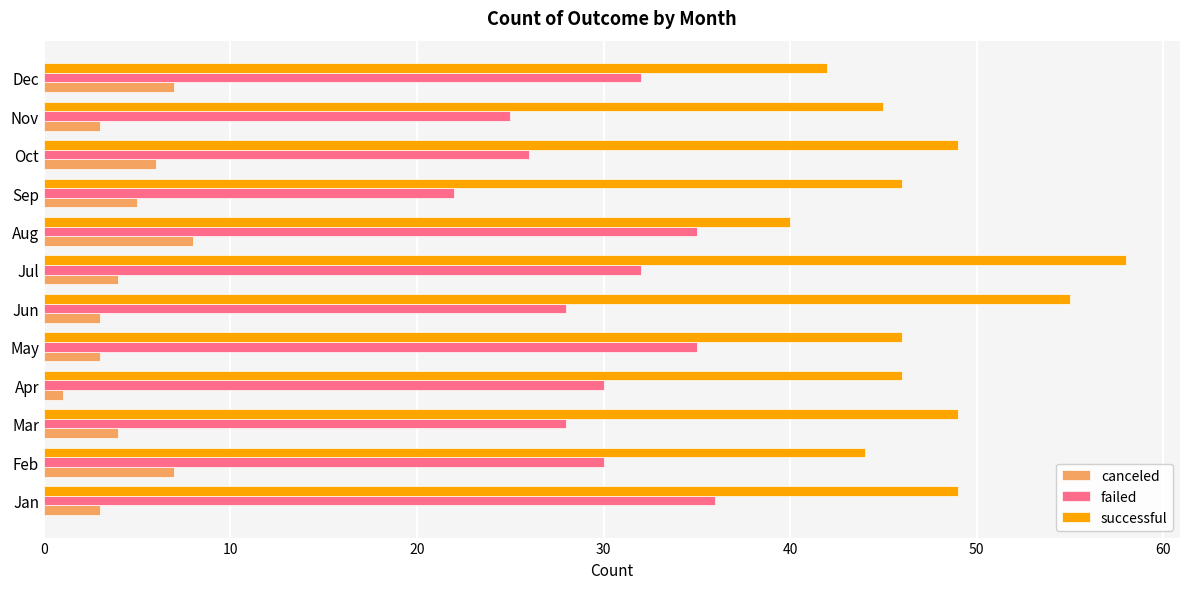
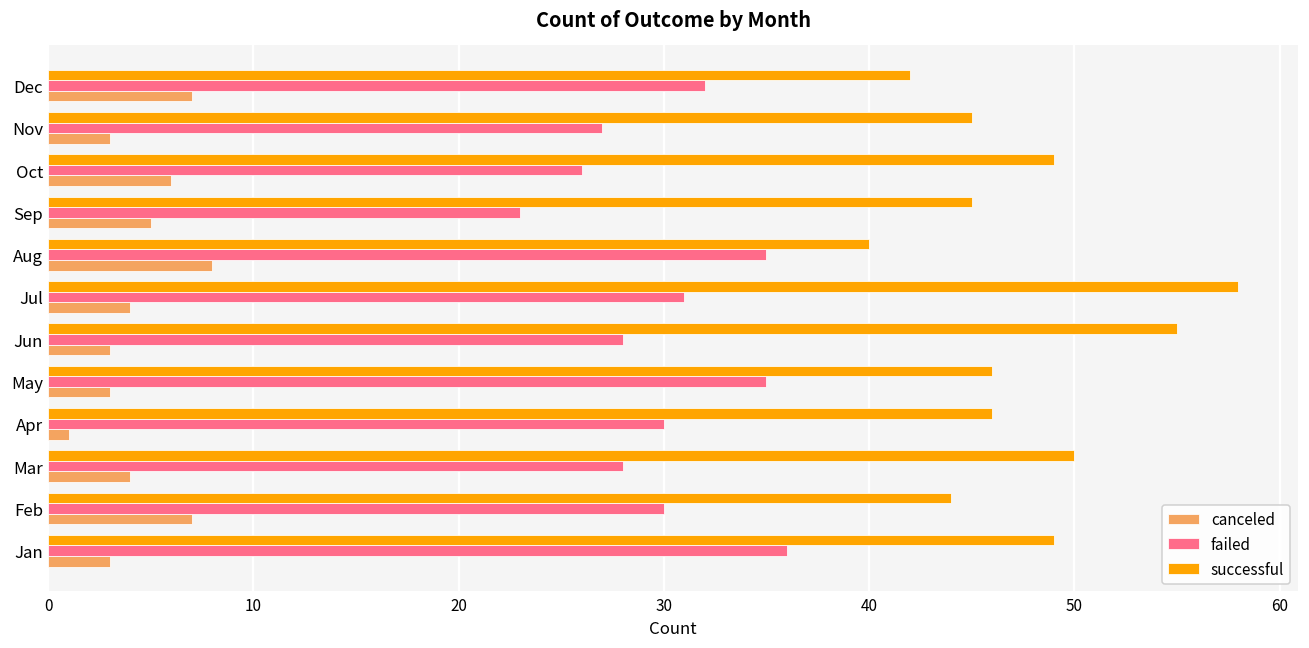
  {
    "canceled": {
      "Dec": 7,
      "Nov": 3,
      "Oct": 6,
      "Sep": 5,
      "Aug": 8,
      "Jul": 4,
      "Jun": 3,
      "May": 3,
      "Apr": 1,
      "Mar": 4,
      "Feb": 7,
      "Jan": 3
    },
    "failed": {
      "Dec": 32,
-     "Nov": 25,
+     "Nov": 27,
      "Oct": 26,
-     "Sep": 22,
+     "Sep": 23,
      "Aug": 35,
-     "Jul": 32,
+     "Jul": 31,
      "Jun": 28,
      "May": 35,
      "Apr": 30,
      "Mar": 28,
      "Feb": 30,
      "Jan": 36
    },
    "successful": {
      "Dec": 42,
      "Nov": 45,
      "Oct": 49,
-     "Sep": 46,
+     "Sep": 45,
      "Aug": 40,
      "Jul": 58,
      "Jun": 55,
      "May": 46,
      "Apr": 46,
-     "Mar": 49,
+     "Mar": 50,
      "Feb": 44,
      "Jan": 49
    }
  }
